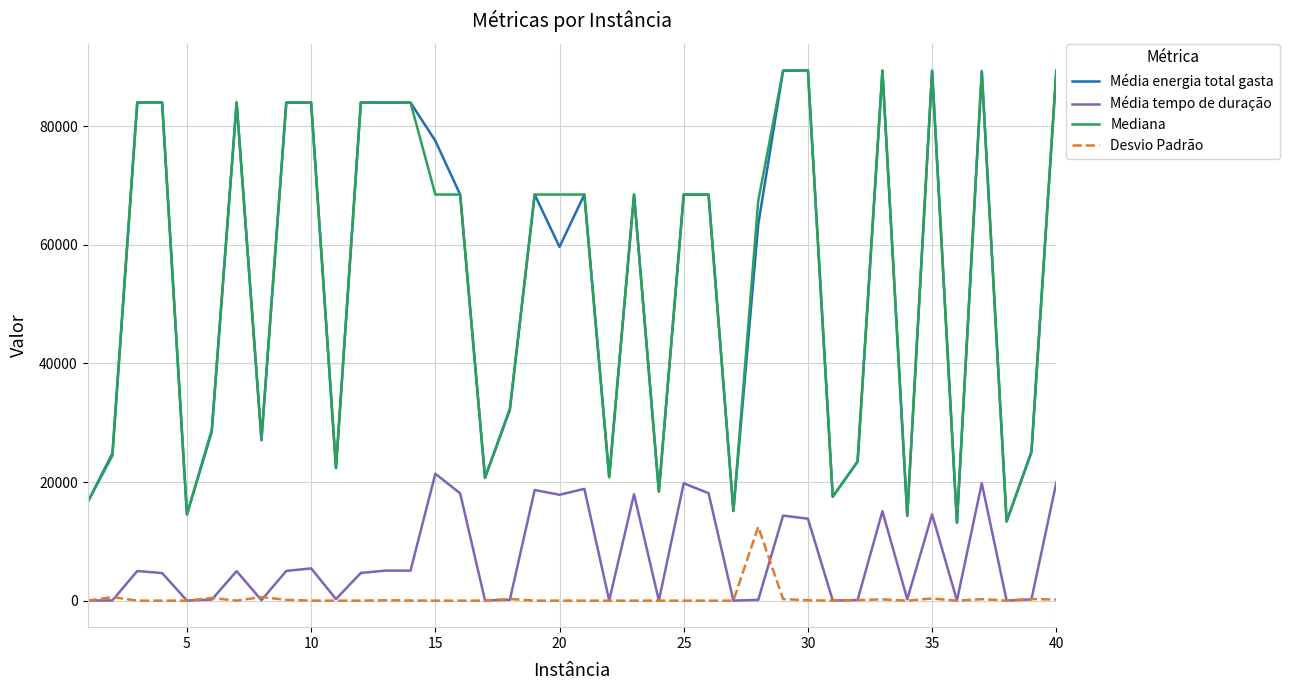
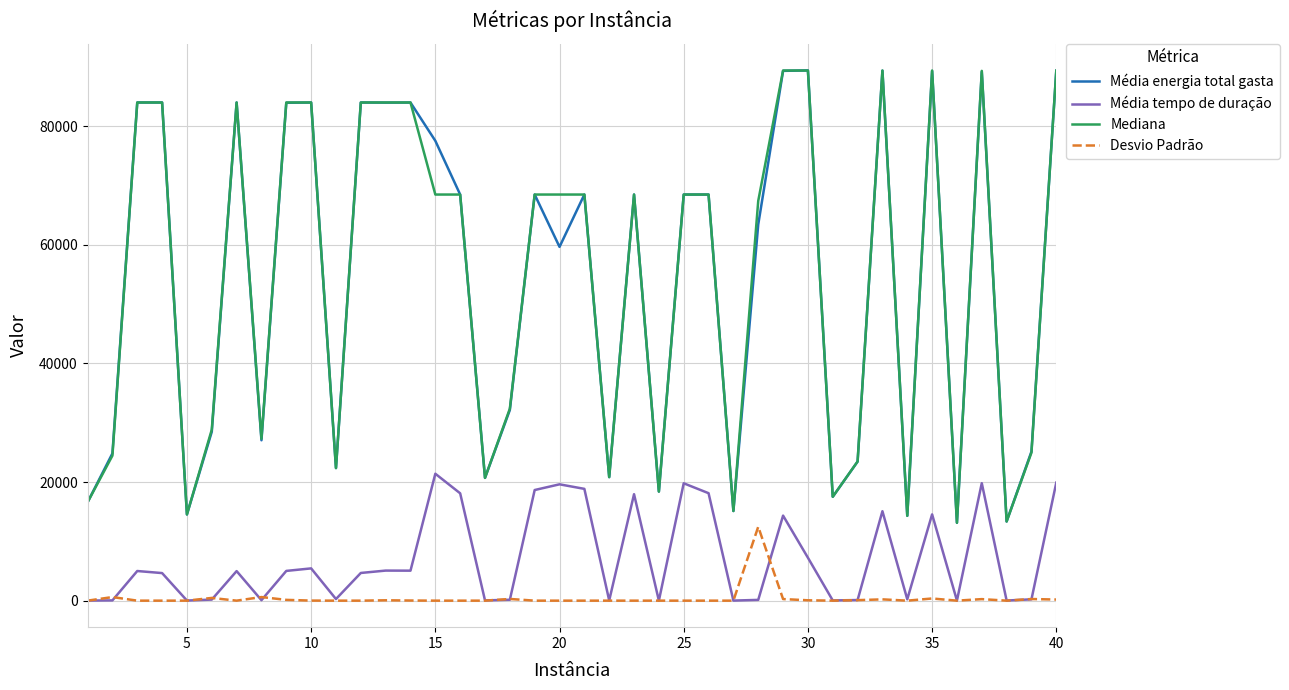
  {
    "Média energia total gasta": {
      "15": 78000,
      "20": 60000
    },
    "Média tempo de duração": {
      "10": 5000,
      "15": 21000,
-     "20": 18000,
+     "20": 20000,
      "25": 20000,
-     "30": 14000,
+     "30": 7000,
      "35": 15000,
      "40": 20000
    },
    "Mediana": {
      "15": 68000,
      "20": 68000
    },
    "Desvio Padrão": {
      "10": 0,
      "15": 0,
      "20": 0,
      "25": 0,
      "30": 0,
      "35": 0,
      "40": 0
    }
  }
